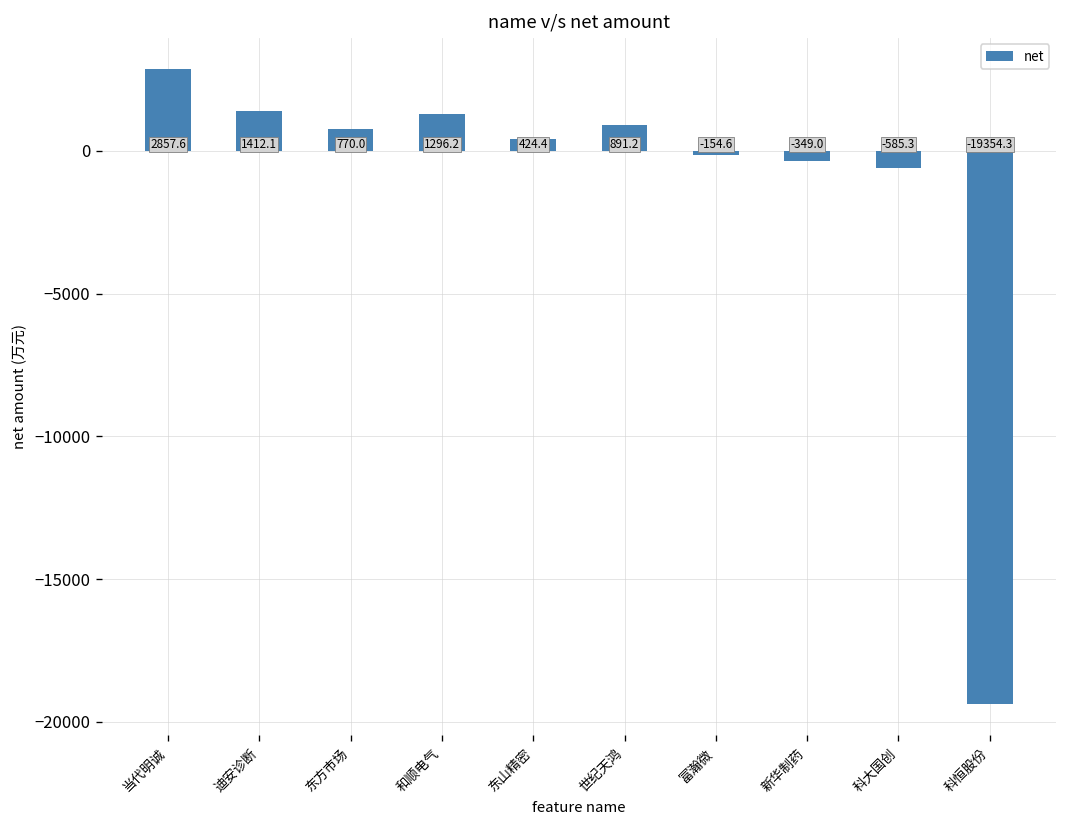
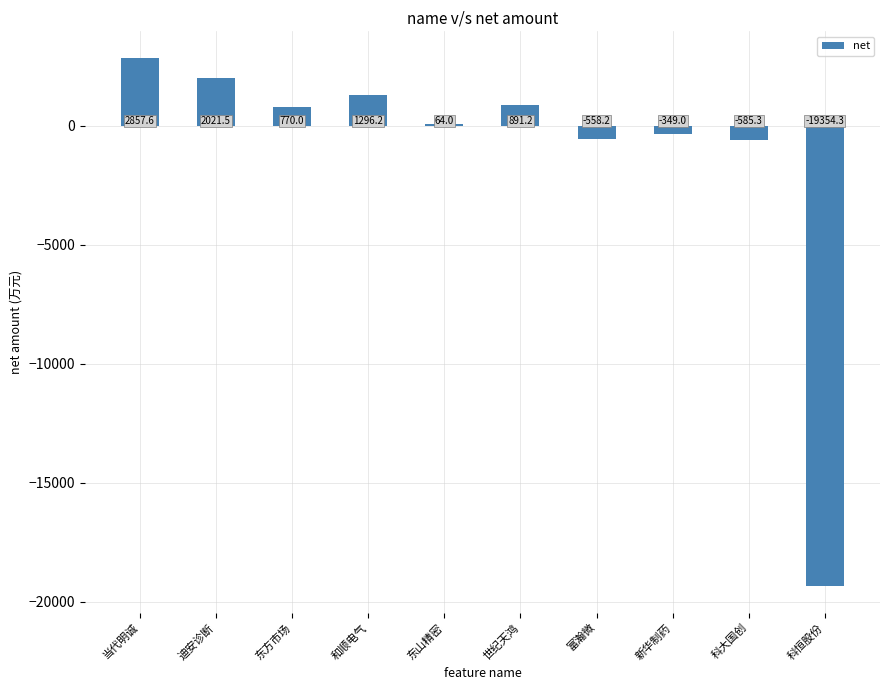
  {
-   "迪安诊断": 1412.1,
-   "东山精密": 424.4,
-   "富瀚微": -154.6
+   "迪安诊断": 2021.5,
+   "东山精密": 64.0,
+   "富瀚微": -558.2
  }
